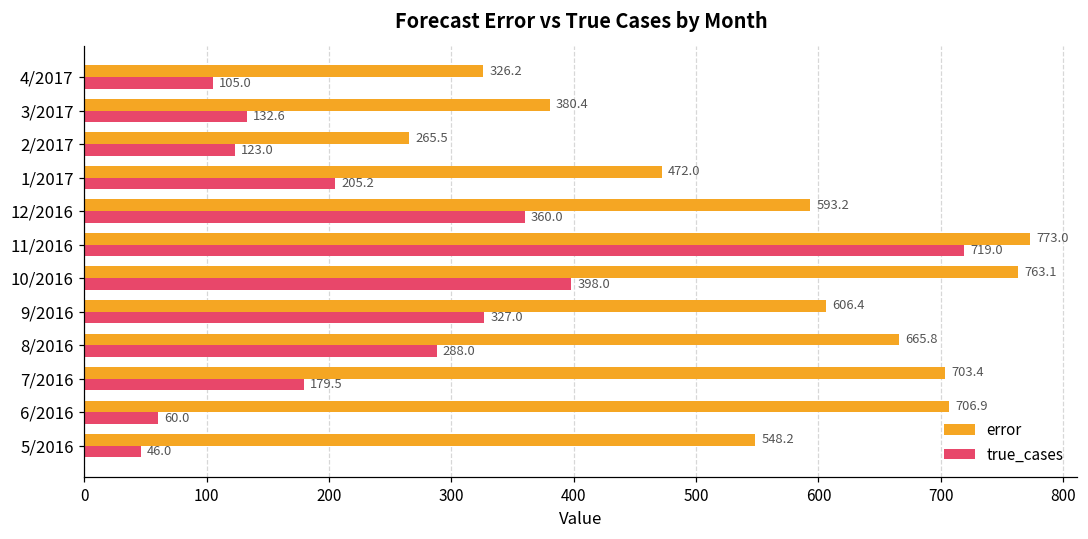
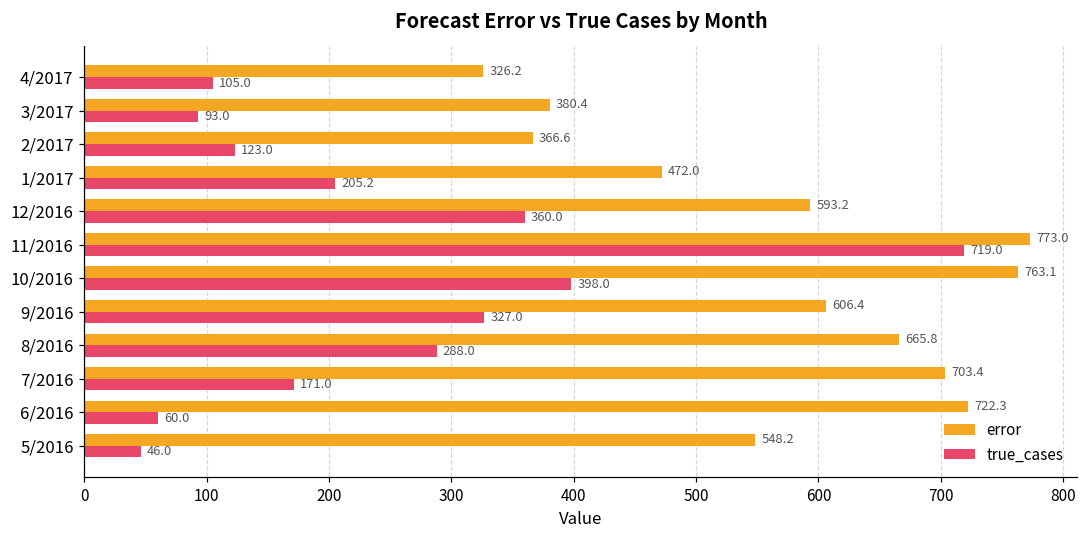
  {
    "error": {
      "4/2017": 326.2,
      "3/2017": 380.4,
-     "2/2017": 265.5,
+     "2/2017": 366.6,
      "1/2017": 472.0,
      "12/2016": 593.2,
      "11/2016": 773.0,
      "10/2016": 763.1,
      "9/2016": 606.4,
      "8/2016": 665.8,
      "7/2016": 703.4,
-     "6/2016": 706.9,
+     "6/2016": 722.3,
      "5/2016": 548.2
    },
    "true_cases": {
      "4/2017": 105.0,
-     "3/2017": 132.6,
+     "3/2017": 93.0,
      "2/2017": 123.0,
      "1/2017": 205.2,
      "12/2016": 360.0,
      "11/2016": 719.0,
      "10/2016": 398.0,
      "9/2016": 327.0,
      "8/2016": 288.0,
-     "7/2016": 179.5,
+     "7/2016": 171.0,
      "6/2016": 60.0,
      "5/2016": 46.0
    }
  }
